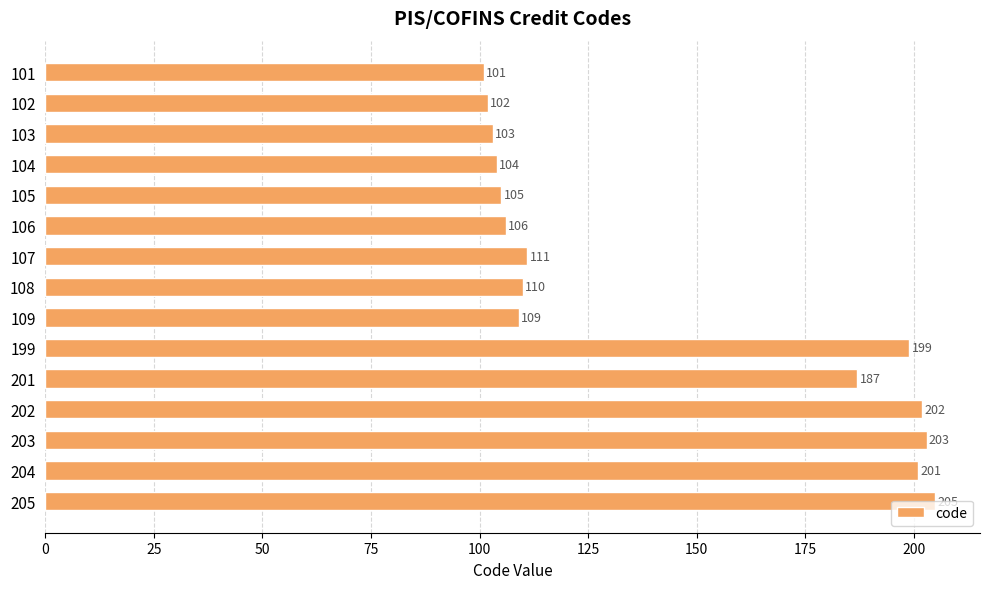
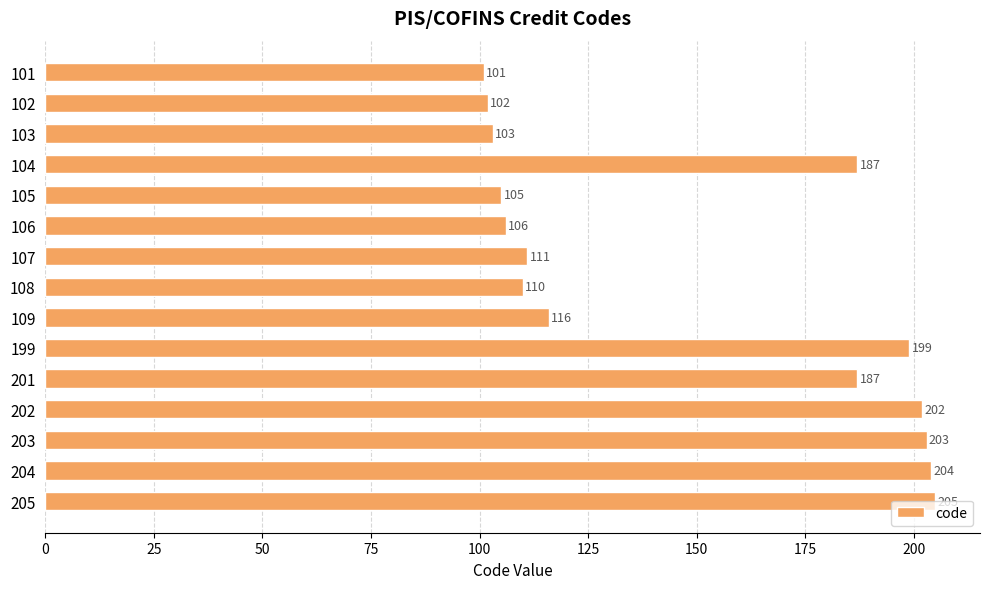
  {
    "101": 101,
    "102": 102,
    "103": 103,
-   "104": 104,
+   "104": 187,
    "105": 105,
    "106": 106,
    "107": 111,
    "108": 110,
-   "109": 109,
+   "109": 116,
    "199": 199,
    "201": 187,
    "202": 202,
    "203": 203,
-   "204": 201
+   "204": 204
  }
